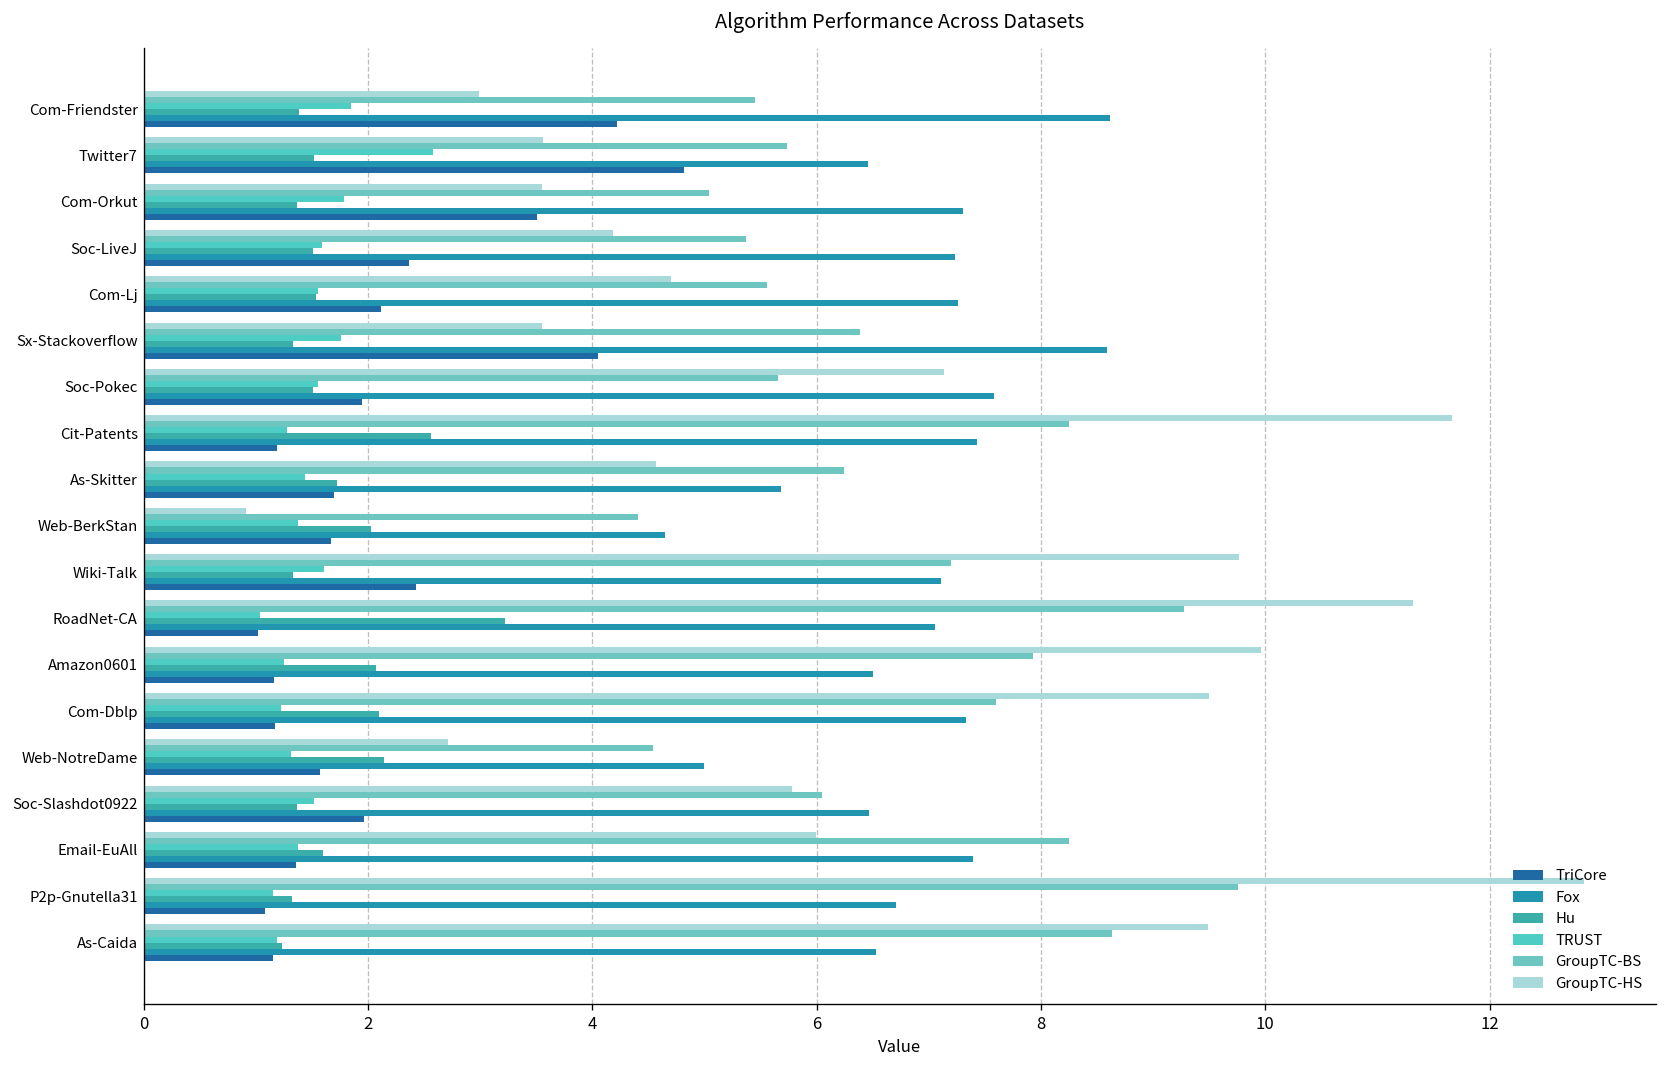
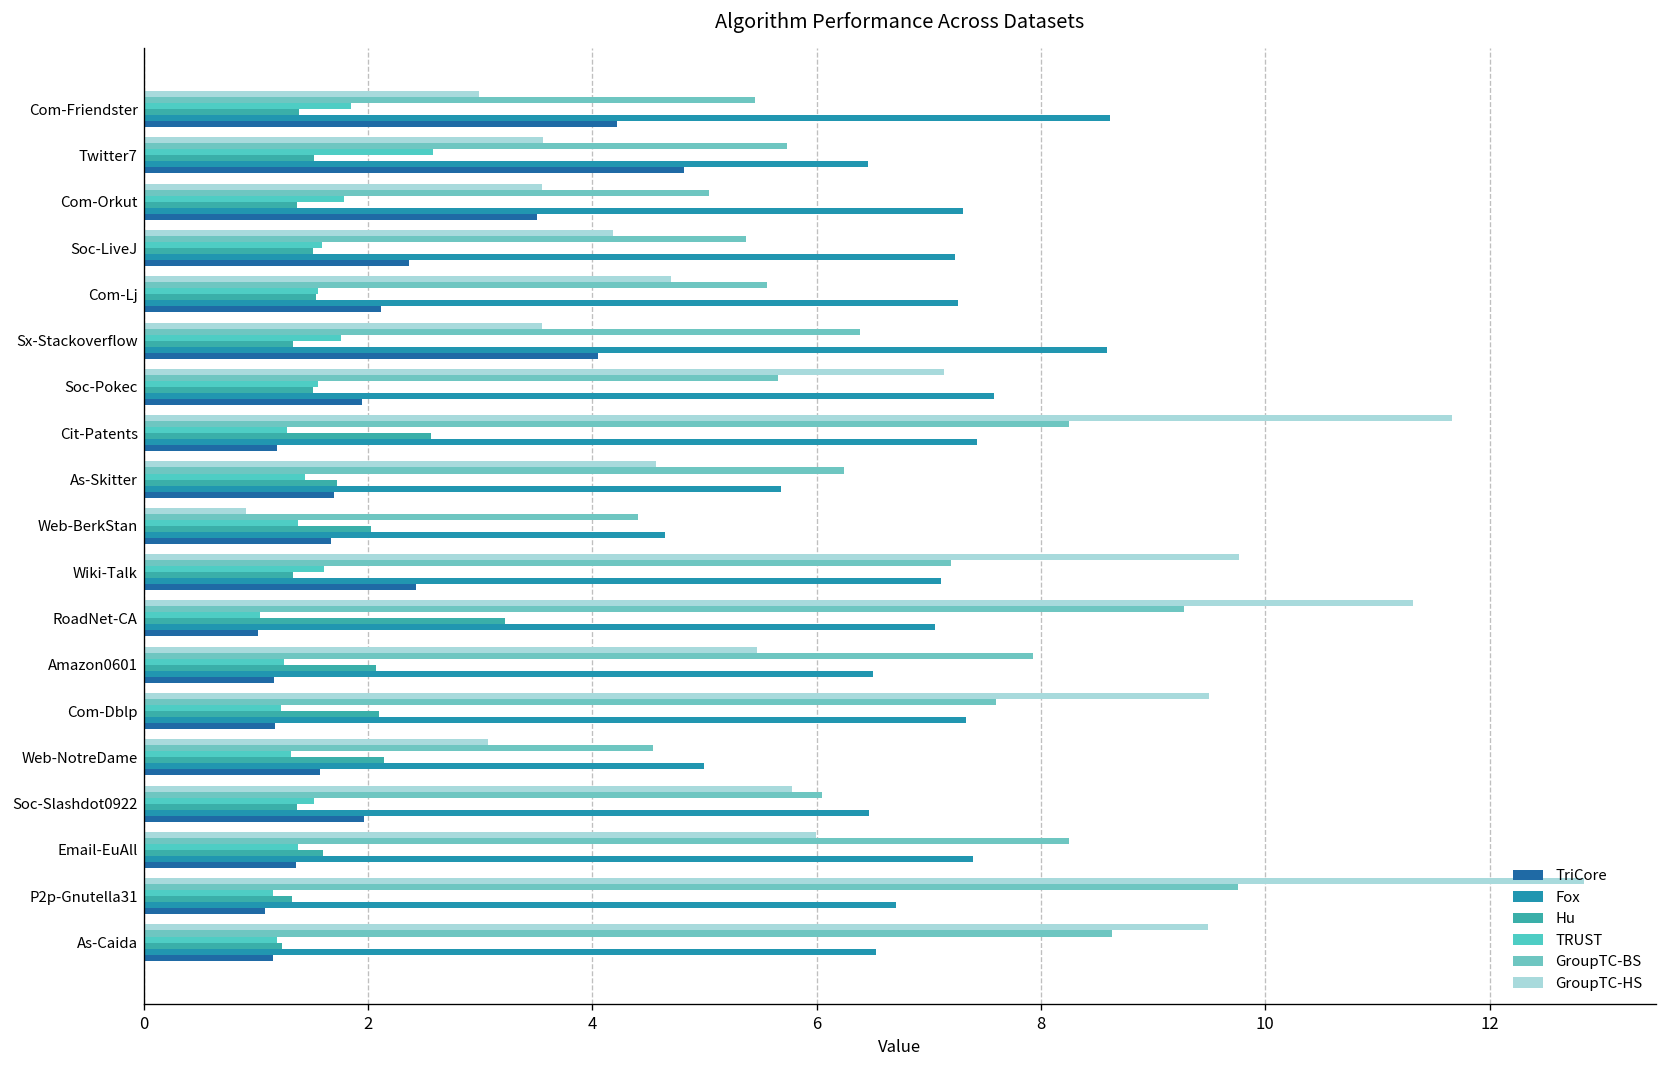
  {
    "GroupTC-HS": {
      "Com-Friendster": 3.0,
      "Twitter7": 3.6,
      "Com-Orkut": 3.6,
      "Soc-LiveJ": 4.2,
      "Com-Lj": 4.7,
      "Sx-Stackoverflow": 3.6,
      "Soc-Pokec": 7.1,
      "Cit-Patents": 11.7,
      "As-Skitter": 4.6,
      "Web-BerkStan": 0.9,
      "Wiki-Talk": 9.8,
      "RoadNet-CA": 11.3,
-     "Amazon0601": 10.0,
+     "Amazon0601": 5.5,
      "Com-Dblp": 9.5,
-     "Web-NotreDame": 2.7,
+     "Web-NotreDame": 3.1,
      "Soc-Slashdot0922": 5.8,
      "Email-EuAll": 6.0,
      "P2p-Gnutella31": 12.8,
      "As-Caida": 9.5
    }
  }
